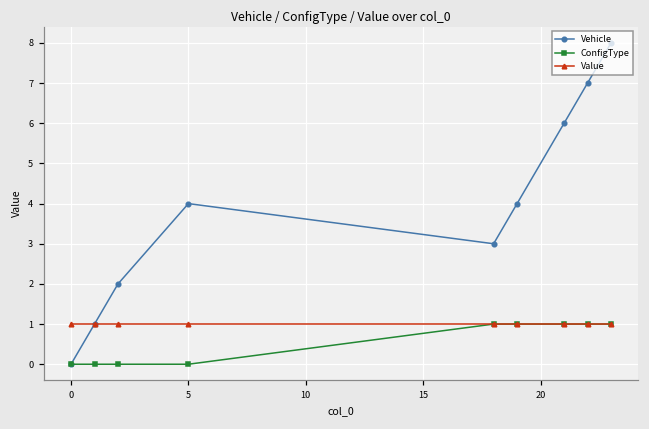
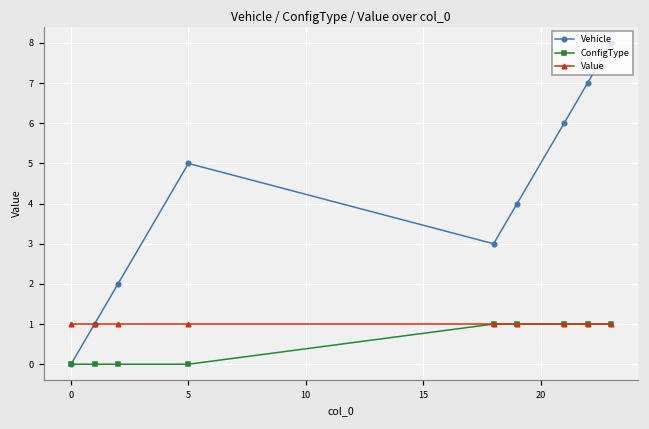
  {
    "Vehicle": {
-     "5": 4
+     "5": 5
    },
    "ConfigType": {
      "5": 0
    },
    "Value": {
      "0": 1,
      "5": 1
    }
  }
